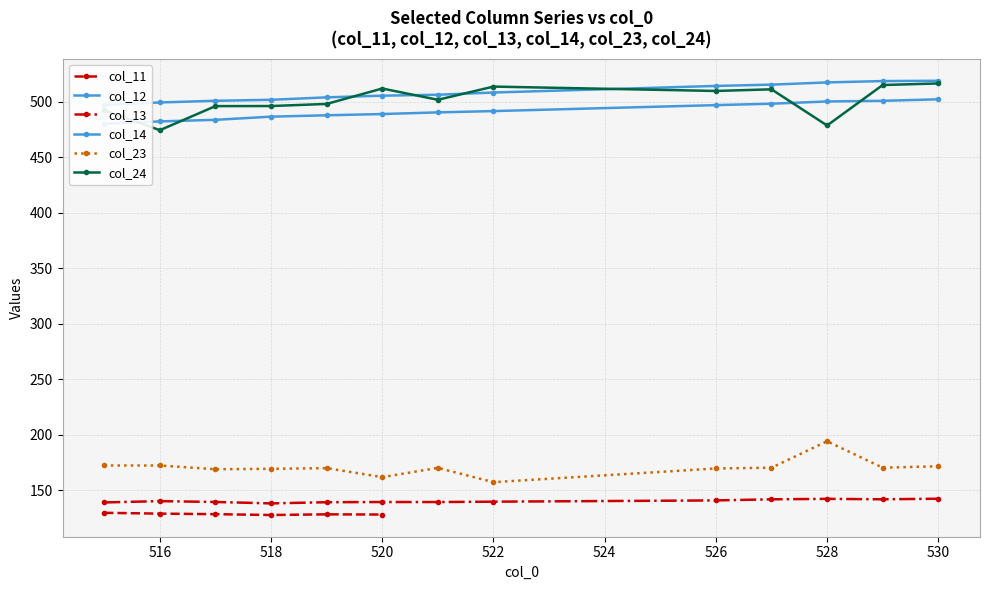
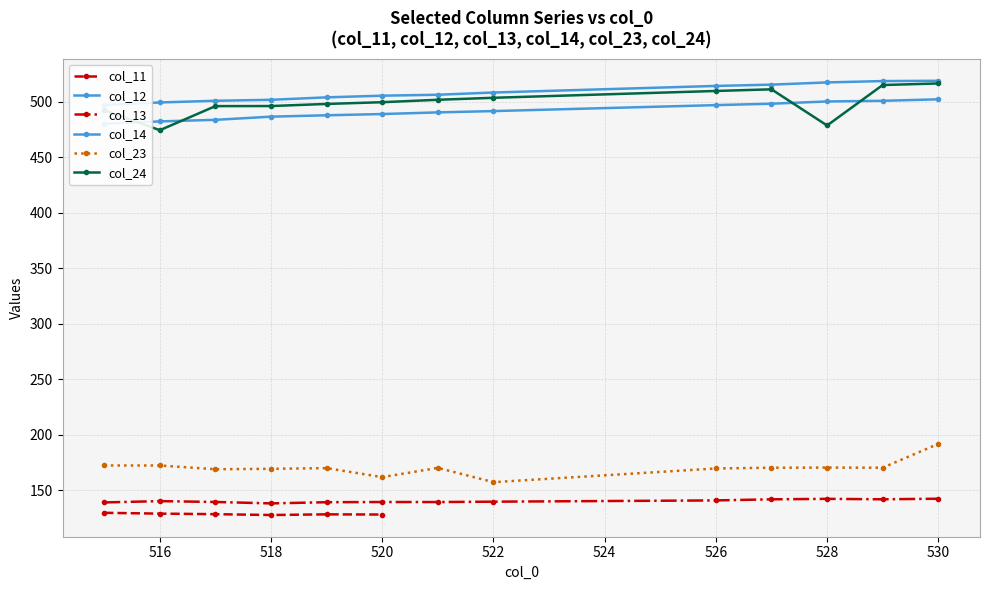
  {
    "col_23": {
      "516": 172,
      "518": 169,
      "520": 162,
      "522": 157,
      "526": 170,
-     "528": 194,
-     "530": 172
+     "528": 171,
+     "530": 192
    },
    "col_24": {
      "516": 474,
      "518": 496,
-     "520": 512,
-     "522": 514,
+     "520": 500,
+     "522": 504,
      "526": 510,
      "528": 479,
      "530": 517
    }
  }
